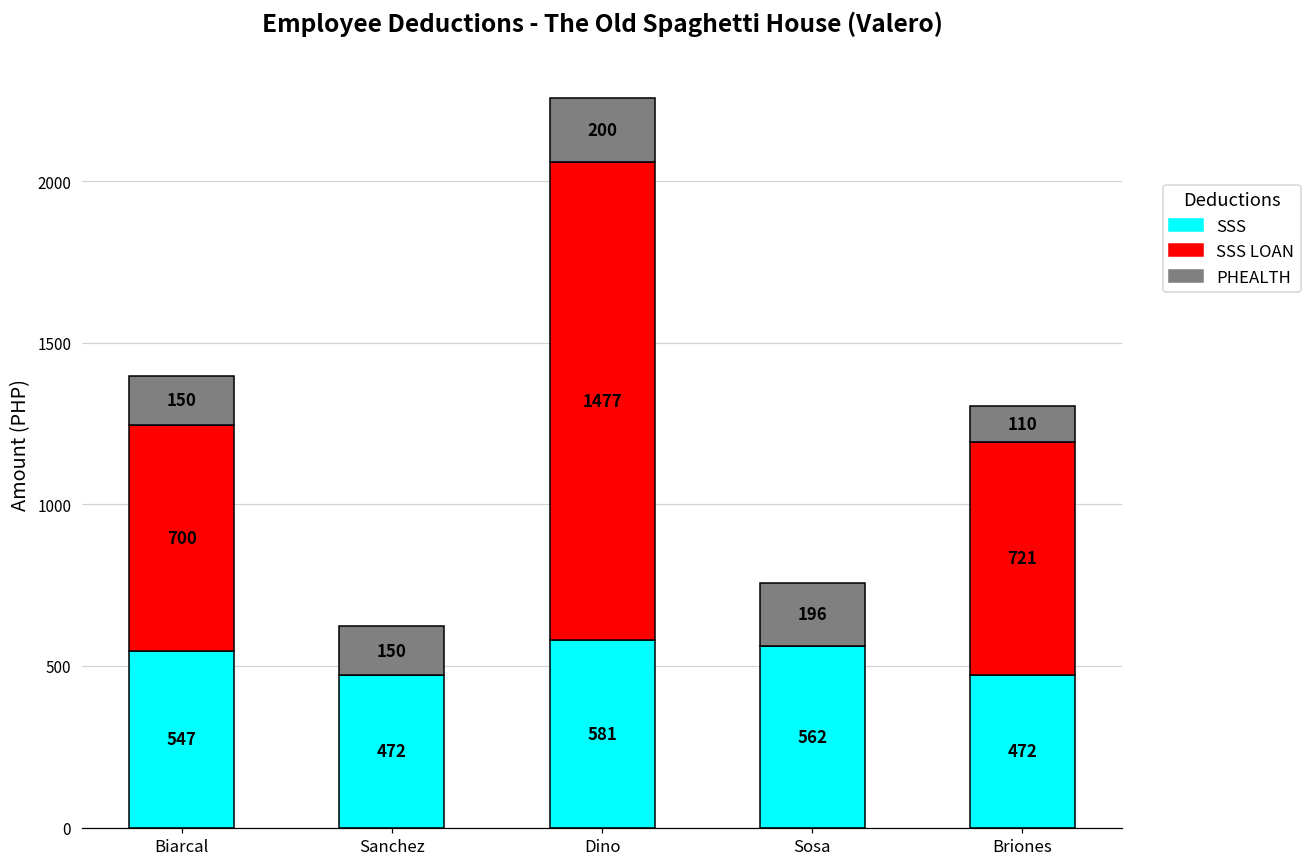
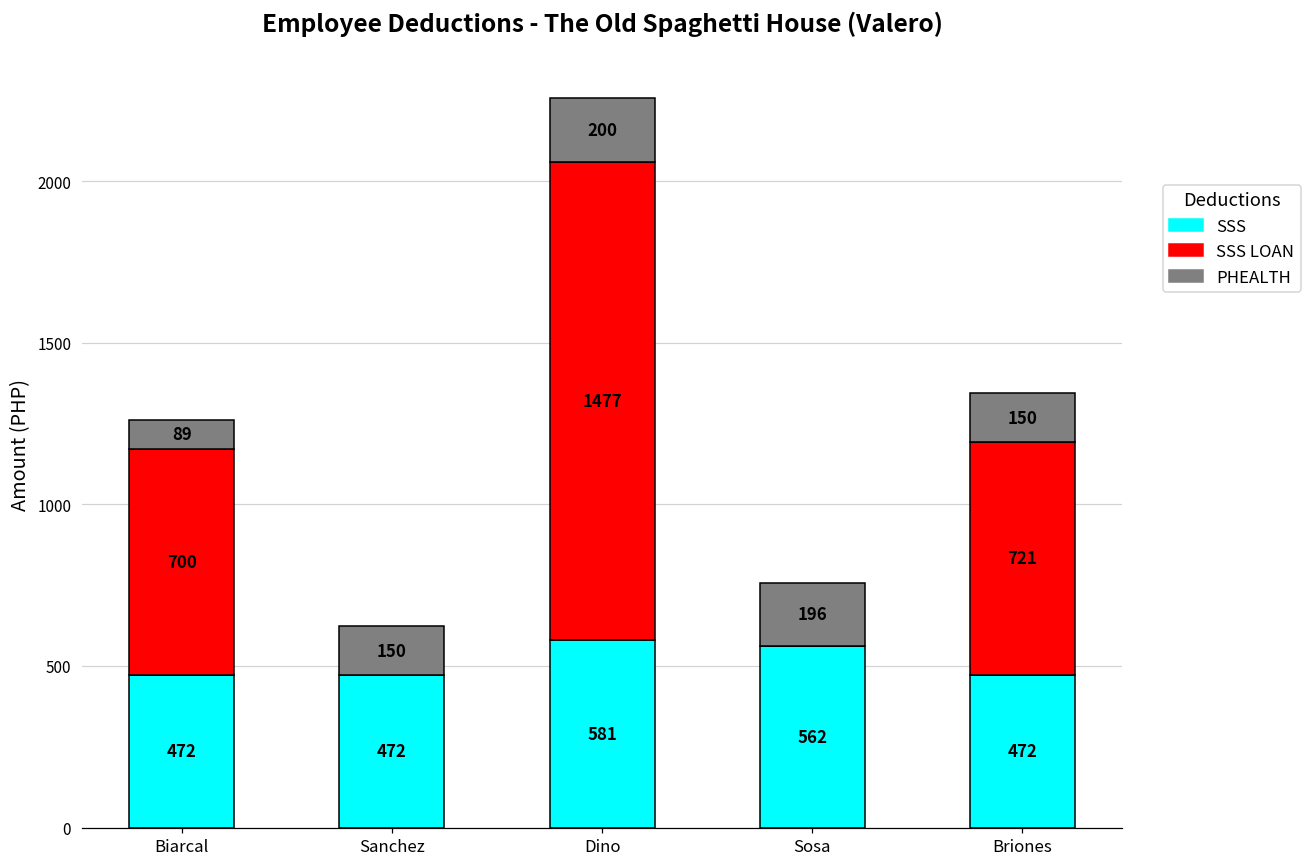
  {
    "SSS": {
-     "Biarcal": 547,
+     "Biarcal": 472,
      "Sanchez": 472,
      "Dino": 581,
      "Sosa": 562,
      "Briones": 472
    },
    "SSS LOAN": {
      "Biarcal": 700,
      "Dino": 1477,
      "Briones": 721
    },
    "PHEALTH": {
-     "Biarcal": 150,
+     "Biarcal": 89,
      "Sanchez": 150,
      "Dino": 200,
      "Sosa": 196,
-     "Briones": 110
+     "Briones": 150
    }
  }
